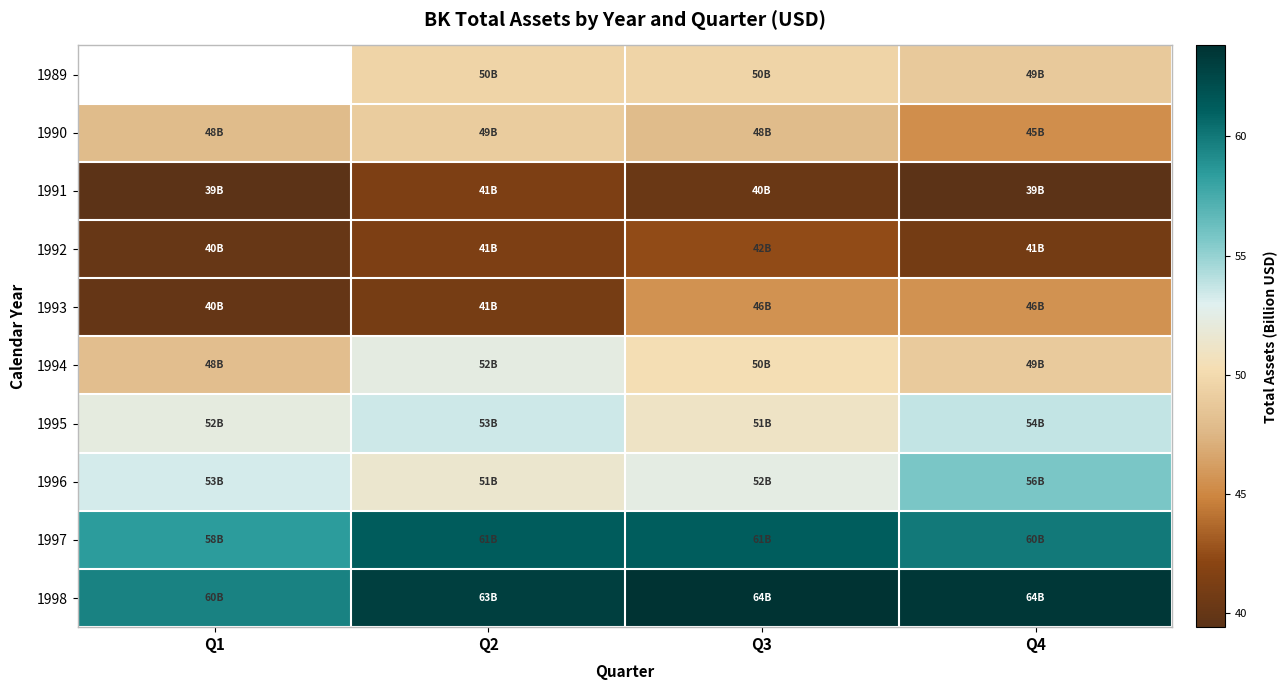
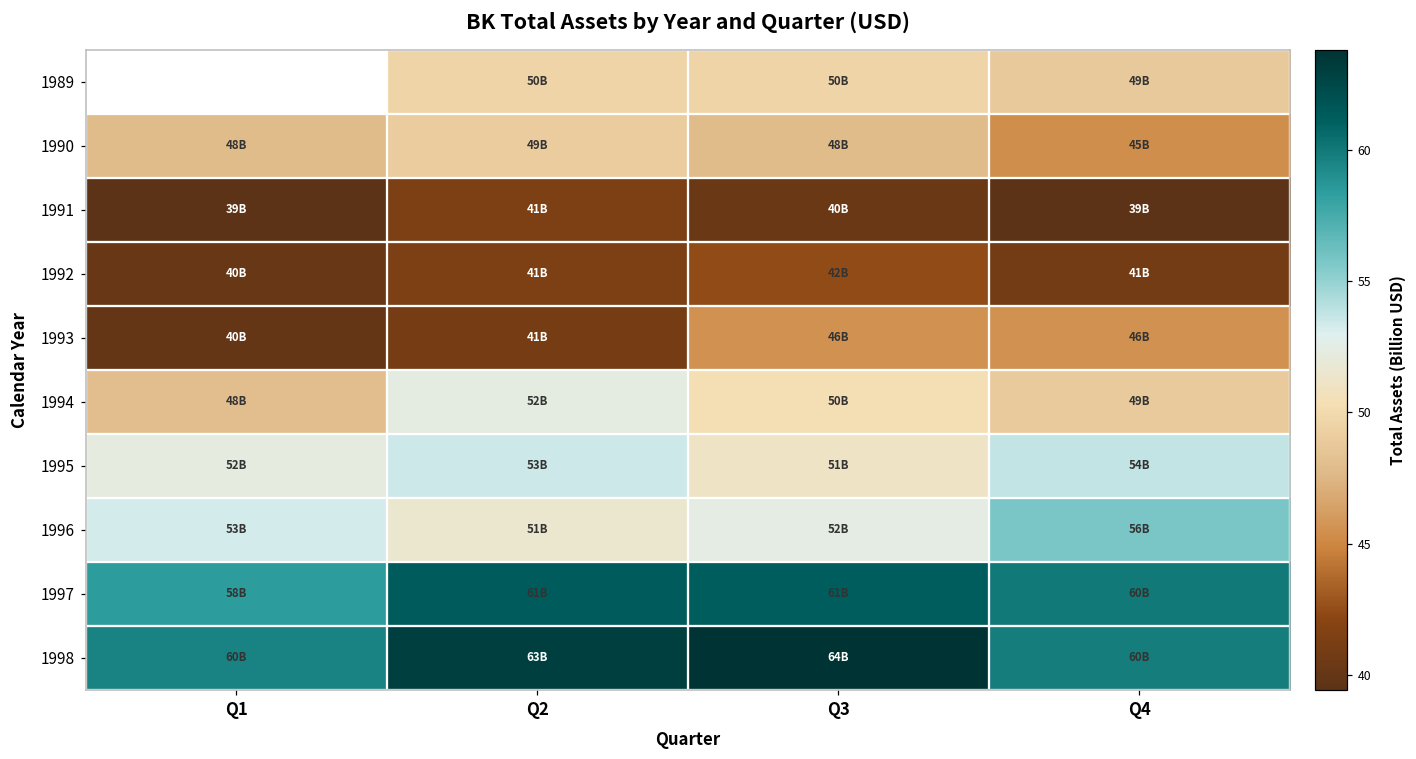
  {
    "1989": {
      "Q2": "50B",
      "Q3": "50B",
      "Q4": "49B"
    },
    "1990": {
      "Q1": "48B",
      "Q2": "49B",
      "Q3": "48B",
      "Q4": "45B"
    },
    "1991": {
      "Q1": "39B",
      "Q2": "41B",
      "Q3": "40B",
      "Q4": "39B"
    },
    "1992": {
      "Q1": "40B",
      "Q2": "41B",
      "Q3": "42B",
      "Q4": "41B"
    },
    "1993": {
      "Q1": "40B",
      "Q2": "41B",
      "Q3": "46B",
      "Q4": "46B"
    },
    "1994": {
      "Q1": "48B",
      "Q2": "52B",
      "Q3": "50B",
      "Q4": "49B"
    },
    "1995": {
      "Q1": "52B",
      "Q2": "53B",
      "Q3": "51B",
      "Q4": "54B"
    },
    "1996": {
      "Q1": "53B",
      "Q2": "51B",
      "Q3": "52B",
      "Q4": "56B"
    },
    "1997": {
      "Q1": "58B",
      "Q2": "61B",
      "Q3": "61B",
      "Q4": "60B"
    },
    "1998": {
      "Q1": "60B",
      "Q2": "63B",
      "Q3": "64B",
-     "Q4": "64B"
+     "Q4": "60B"
    }
  }
